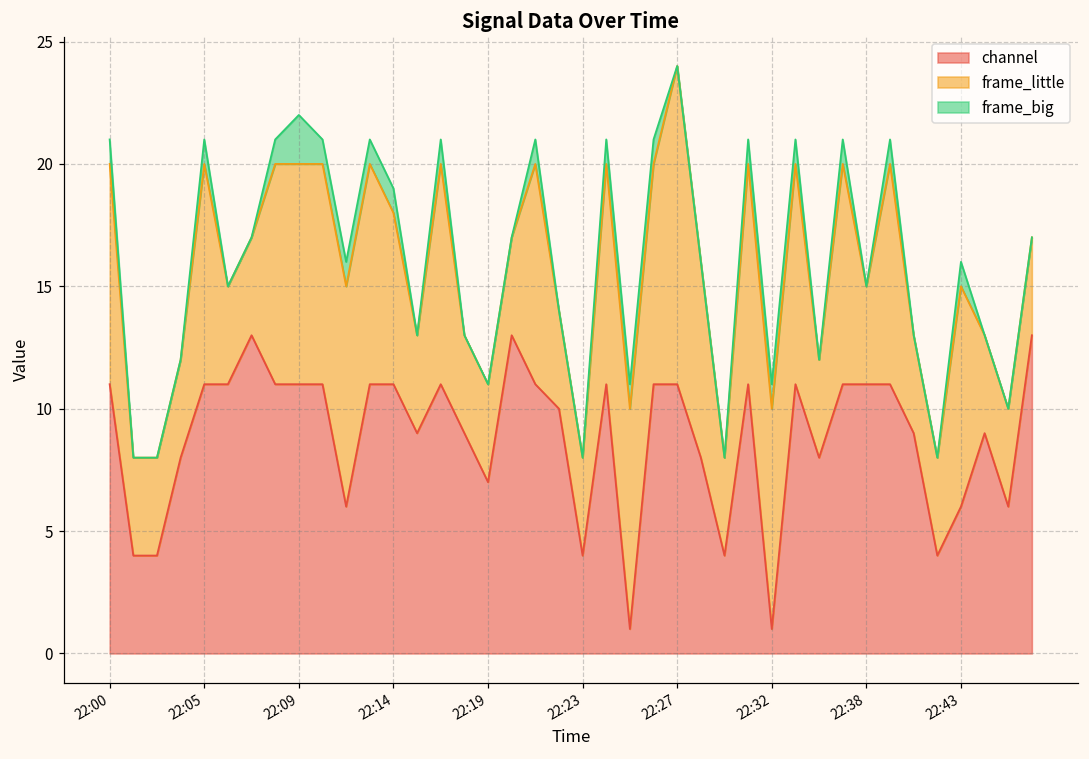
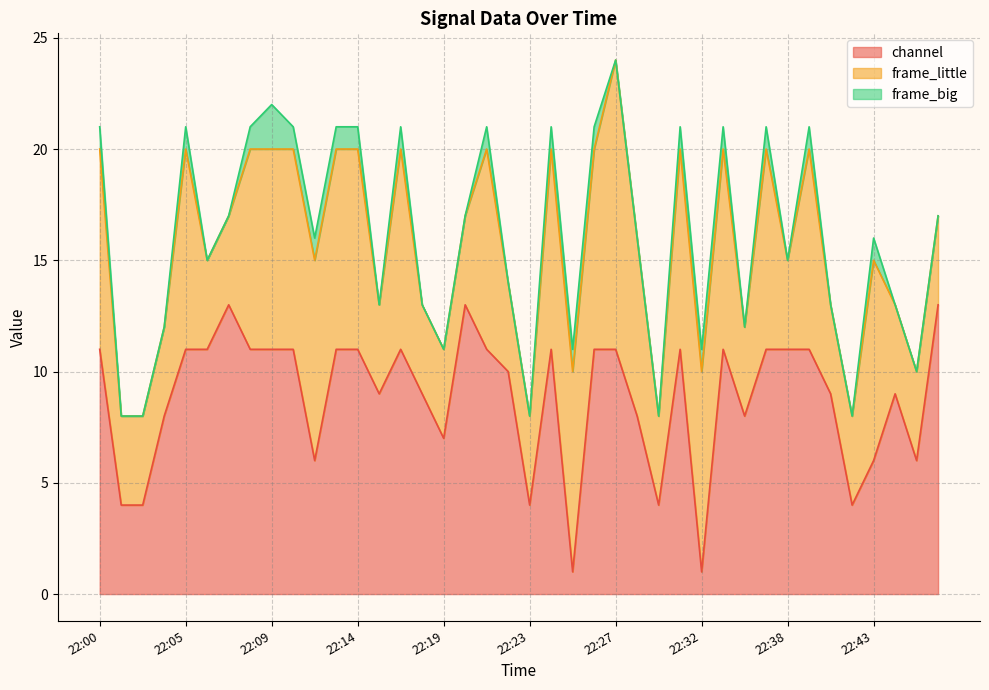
  {
    "channel": {
      "22:00": 11,
      "22:05": 11,
      "22:09": 11,
      "22:14": 11,
      "22:19": 7,
      "22:23": 4,
      "22:27": 11,
      "22:32": 1,
      "22:38": 11,
      "22:43": 6
    },
    "frame_little": {
      "22:00": 9,
      "22:05": 9,
      "22:09": 9,
-     "22:14": 7,
+     "22:14": 9,
      "22:32": 9,
      "22:43": 9
    },
    "frame_big": {
      "22:00": 1,
      "22:05": 1,
      "22:09": 2,
      "22:14": 1,
      "22:32": 1,
      "22:43": 1
    }
  }
